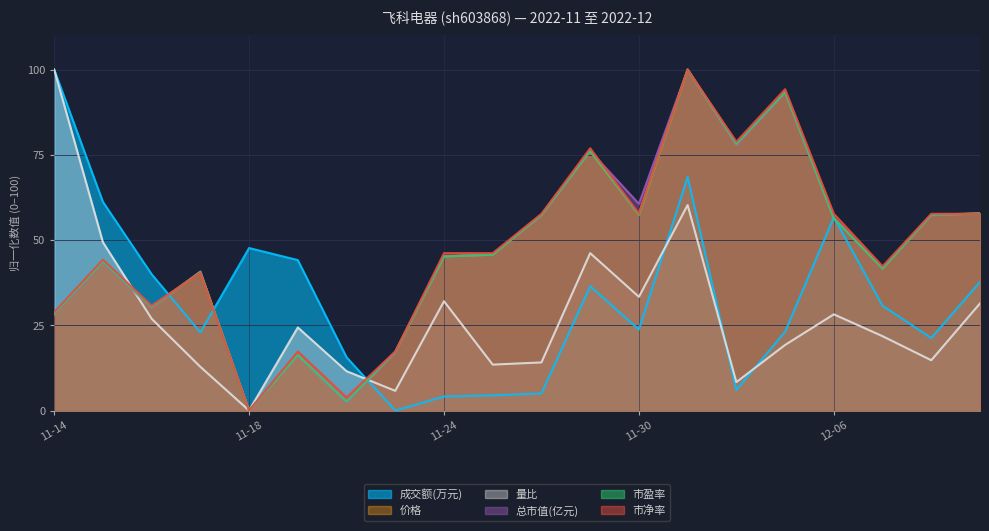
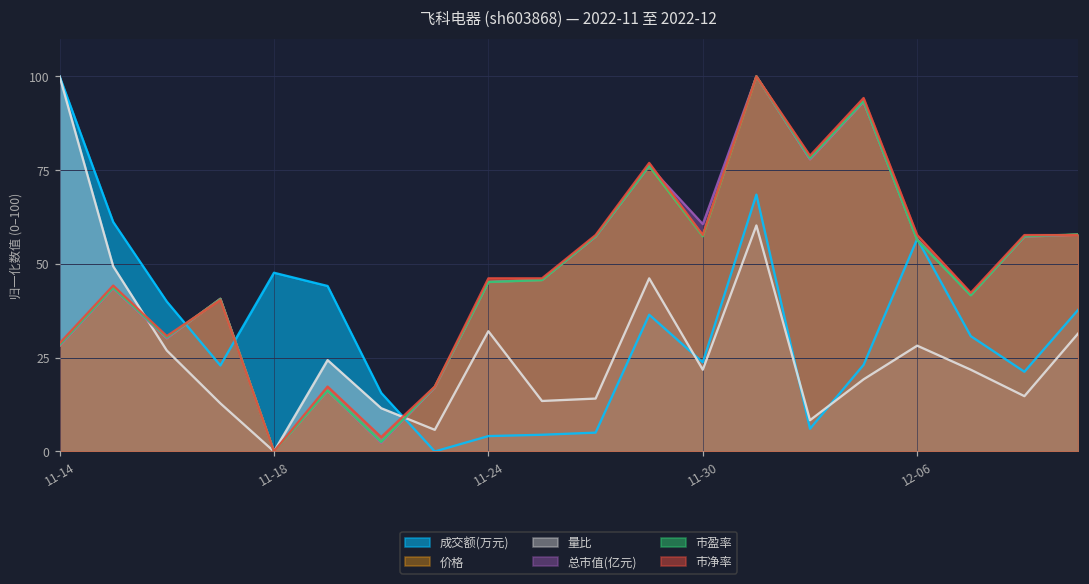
  {
    "成交额(万元)": {
      "11-18": 48,
      "11-24": 4,
      "11-30": 24
    },
    "量比": {
      "11-24": 32,
-     "11-30": 33,
+     "11-30": 22,
      "12-06": 28
    },
    "总市值(亿元)": {
      "11-30": 61
    }
  }
